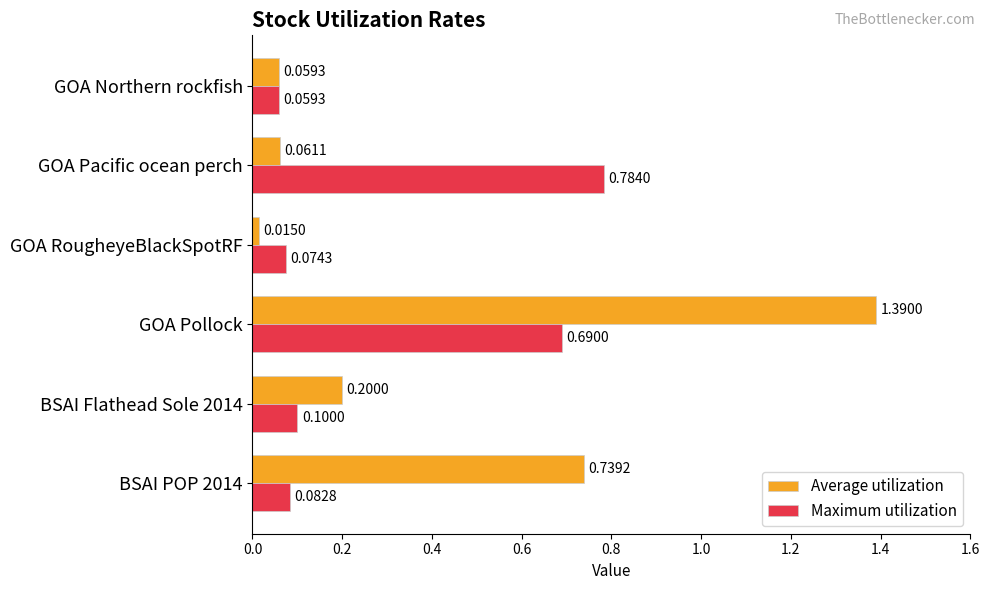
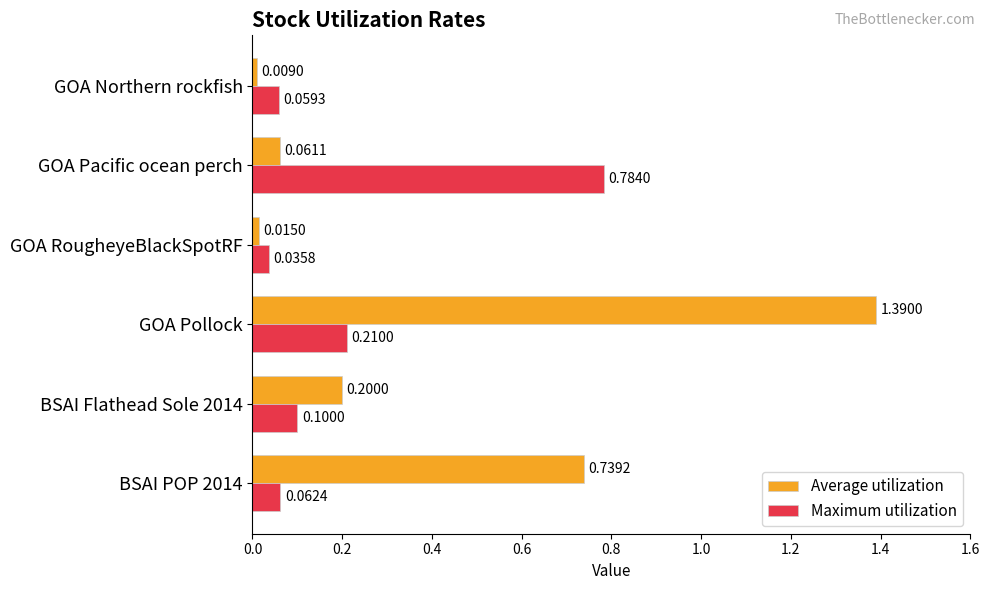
  {
    "Average utilization": {
-     "GOA Northern rockfish": 0.0593,
+     "GOA Northern rockfish": 0.0090,
      "GOA Pacific ocean perch": 0.0611,
      "GOA RougheyeBlackSpotRF": 0.0150,
      "GOA Pollock": 1.3900,
      "BSAI Flathead Sole 2014": 0.2000,
      "BSAI POP 2014": 0.7392
    },
    "Maximum utilization": {
      "GOA Northern rockfish": 0.0593,
      "GOA Pacific ocean perch": 0.7840,
-     "GOA RougheyeBlackSpotRF": 0.0743,
-     "GOA Pollock": 0.6900,
+     "GOA RougheyeBlackSpotRF": 0.0358,
+     "GOA Pollock": 0.2100,
      "BSAI Flathead Sole 2014": 0.1000,
-     "BSAI POP 2014": 0.0828
+     "BSAI POP 2014": 0.0624
    }
  }
